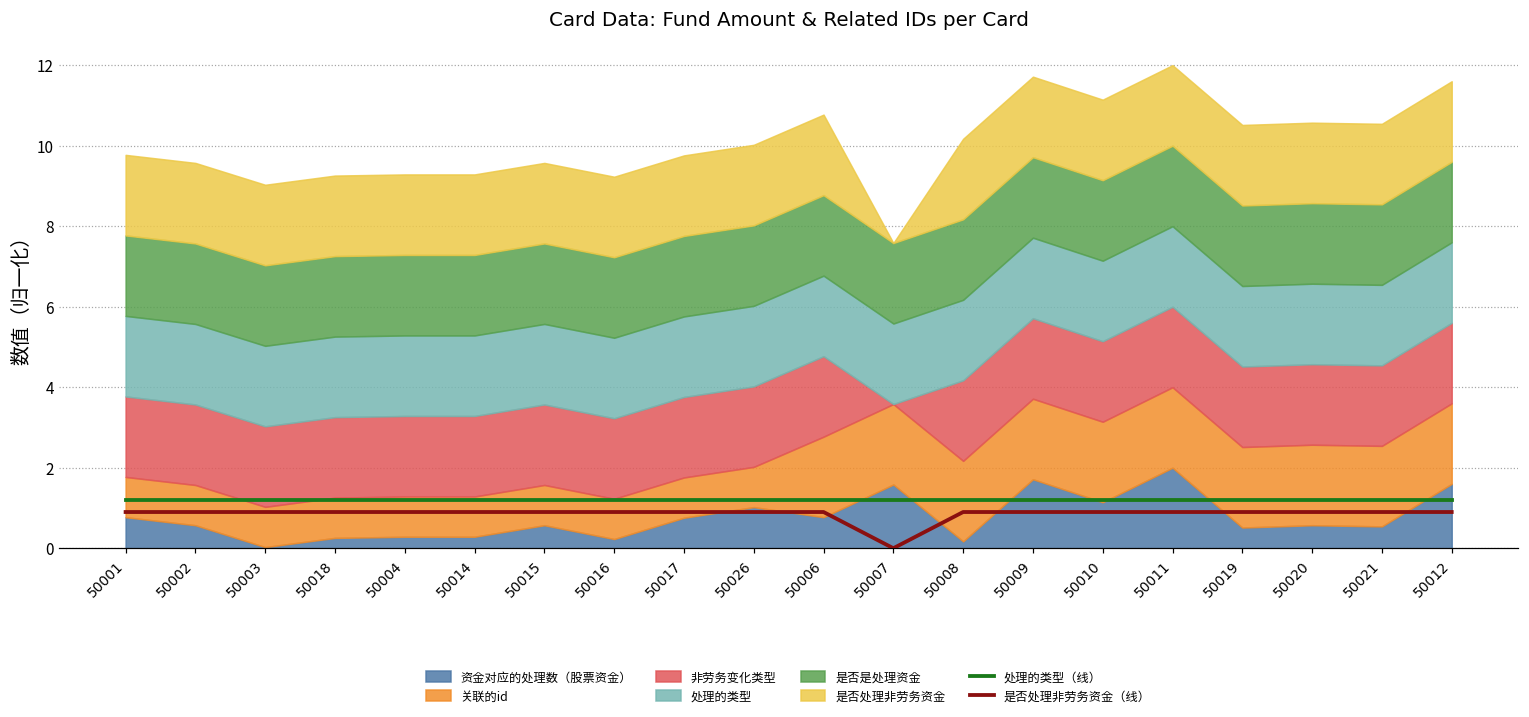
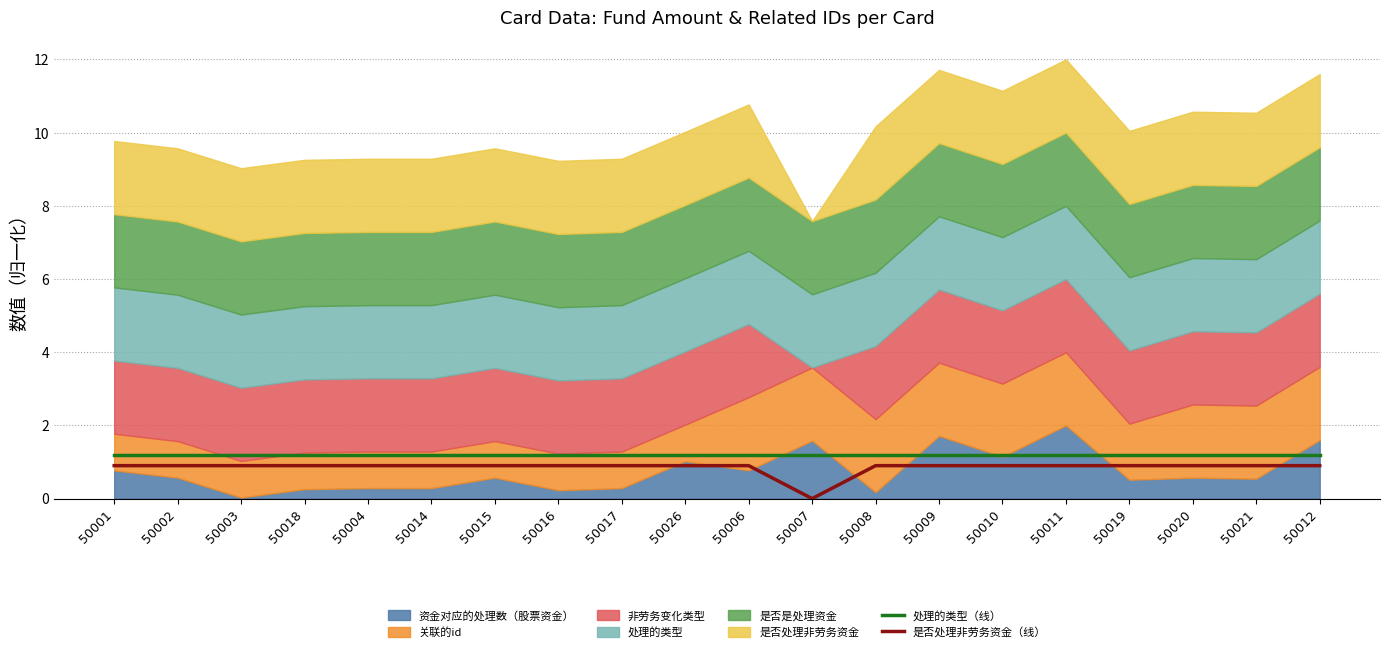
  {
    "处理的类型（线）": {
      "50001": 1.2,
      "50002": 1.2,
      "50003": 1.2,
      "50004": 1.2,
      "50014": 1.2,
      "50015": 1.2,
      "50017": 1.2,
      "50026": 1.2,
      "50006": 1.2,
      "50007": 1.2,
      "50008": 1.2,
      "50009": 1.2,
      "50011": 1.2,
      "50019": 1.2,
      "50020": 1.2,
      "50021": 1.2,
      "50012": 1.2
    },
    "资金对应的处理数（股票资金）": {
      "50001": 0.8,
      "50002": 0.6,
      "50018": 0.3,
      "50004": 0.3,
      "50014": 0.3,
      "50015": 0.6,
      "50016": 0.2,
-     "50017": 0.8,
+     "50017": 0.3,
      "50026": 1.0,
      "50006": 0.8,
      "50007": 1.6,
      "50008": 0.2,
      "50009": 1.7,
      "50011": 2.0,
      "50019": 0.5,
      "50020": 0.6,
      "50021": 0.5,
      "50012": 1.6
    },
    "是否处理非劳务资金（线）": {
      "50001": 0.9,
      "50002": 0.9,
      "50003": 0.9,
      "50018": 0.9,
      "50004": 0.9,
      "50014": 0.9,
      "50015": 0.9,
      "50016": 0.9,
      "50017": 0.9,
      "50026": 0.9,
      "50006": 0.9,
      "50007": 0.0,
      "50008": 0.9,
      "50009": 0.9,
      "50010": 0.9,
      "50011": 0.9,
      "50019": 0.9,
      "50020": 0.9,
      "50021": 0.9,
      "50012": 0.9
    },
    "关联的id": {
      "50001": 1.0,
      "50002": 1.0,
      "50003": 1.0,
      "50004": 1.0,
      "50014": 1.0,
      "50015": 1.0,
      "50017": 1.0,
      "50026": 1.0,
      "50006": 2.0,
      "50008": 2.0,
      "50009": 2.0,
      "50010": 2.0,
      "50011": 2.0,
-     "50019": 2.0,
+     "50019": 1.5,
      "50020": 2.0,
      "50021": 2.0,
      "50012": 2.0
    },
    "非劳务变化类型": {
      "50001": 2.0,
      "50002": 2.0,
      "50003": 2.0,
      "50018": 2.0,
      "50004": 2.0,
      "50014": 2.0,
      "50015": 2.0,
      "50016": 2.0,
      "50017": 2.0,
      "50026": 2.0,
      "50006": 2.0,
      "50008": 2.0,
      "50009": 2.0,
      "50010": 2.0,
      "50011": 2.0,
      "50019": 2.0,
      "50020": 2.0,
      "50021": 2.0,
      "50012": 2.0
    },
    "处理的类型": {
      "50001": 2.0,
      "50002": 2.0,
      "50003": 2.0,
      "50018": 2.0,
      "50004": 2.0,
      "50014": 2.0,
      "50015": 2.0,
      "50016": 2.0,
      "50017": 2.0,
      "50026": 2.0,
      "50006": 2.0,
      "50007": 2.0,
      "50008": 2.0,
      "50009": 2.0,
      "50010": 2.0,
      "50011": 2.0,
      "50019": 2.0,
      "50020": 2.0,
      "50021": 2.0,
      "50012": 2.0
    },
    "是否是处理资金": {
      "50001": 2.0,
      "50002": 2.0,
      "50003": 2.0,
      "50018": 2.0,
      "50004": 2.0,
      "50014": 2.0,
      "50015": 2.0,
      "50016": 2.0,
      "50017": 2.0,
      "50026": 2.0,
      "50006": 2.0,
      "50008": 2.0,
      "50009": 2.0,
      "50010": 2.0,
      "50011": 2.0,
      "50019": 2.0,
      "50020": 2.0,
      "50021": 2.0,
      "50012": 2.0
    },
    "是否处理非劳务资金": {
      "50001": 2.0,
      "50002": 2.0,
      "50003": 2.0,
      "50018": 2.0,
      "50004": 2.0,
      "50014": 2.0,
      "50015": 2.0,
      "50016": 2.0,
      "50017": 2.0,
      "50026": 2.0,
      "50006": 2.0,
      "50008": 2.0,
      "50009": 2.0,
      "50010": 2.0,
      "50011": 2.0,
      "50019": 2.0,
      "50020": 2.0,
      "50021": 2.0,
      "50012": 2.0
    }
  }
